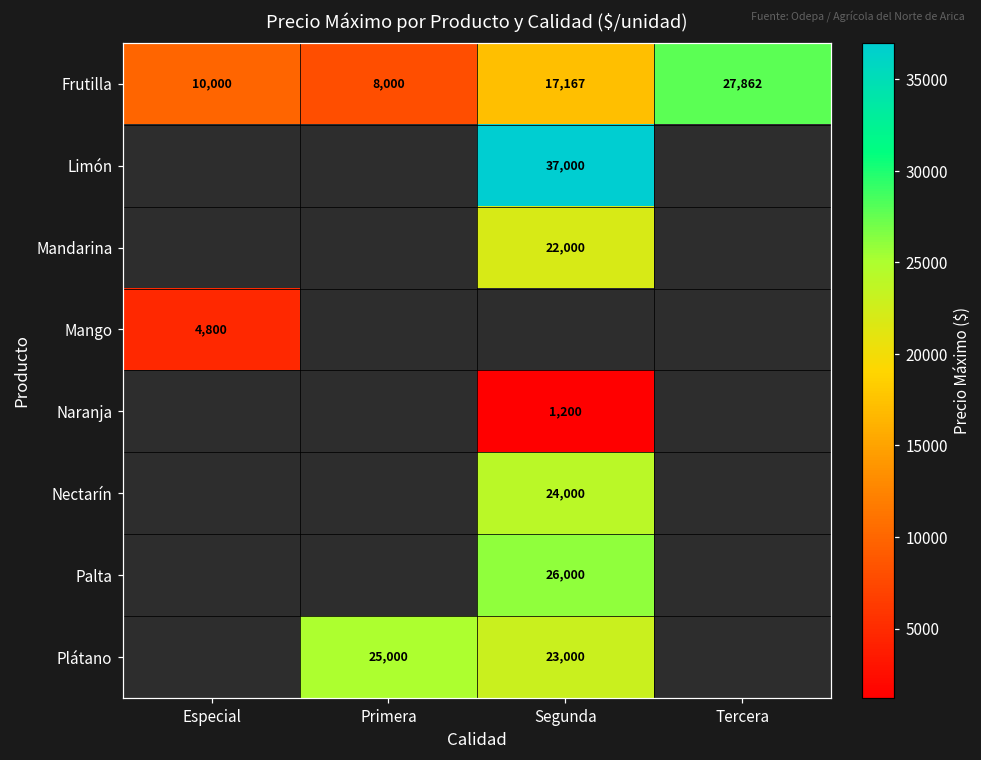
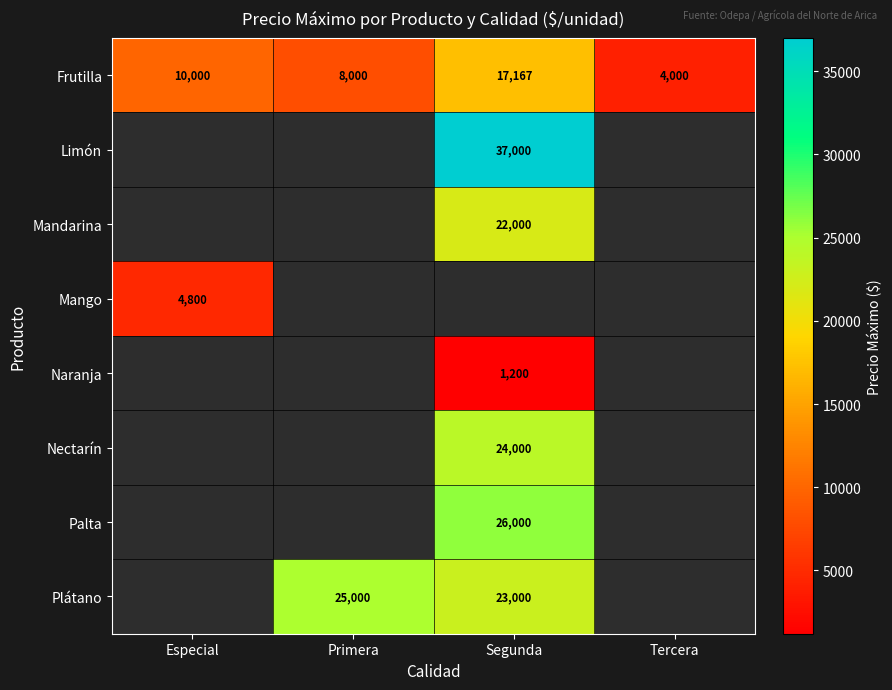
  {
    "Frutilla": {
      "Especial": "10,000",
      "Primera": "8,000",
      "Segunda": "17,167",
-     "Tercera": "27,862"
+     "Tercera": "4,000"
    },
    "Limón": {
      "Segunda": "37,000"
    },
    "Mandarina": {
      "Segunda": "22,000"
    },
    "Mango": {
      "Especial": "4,800"
    },
    "Naranja": {
      "Segunda": "1,200"
    },
    "Nectarín": {
      "Segunda": "24,000"
    },
    "Palta": {
      "Segunda": "26,000"
    },
    "Plátano": {
      "Primera": "25,000",
      "Segunda": "23,000"
    }
  }
